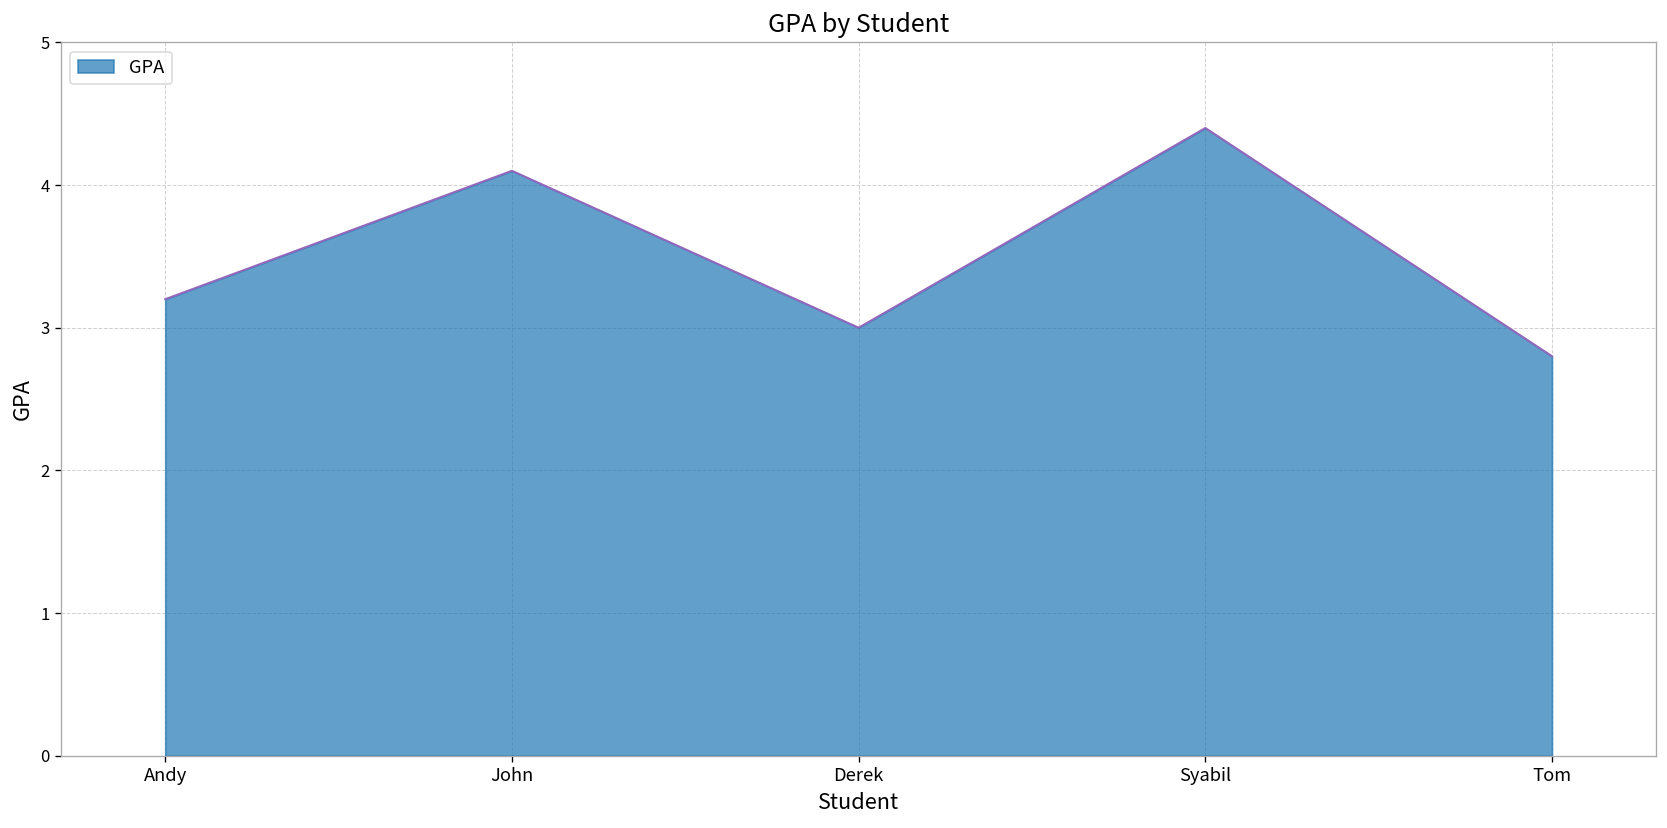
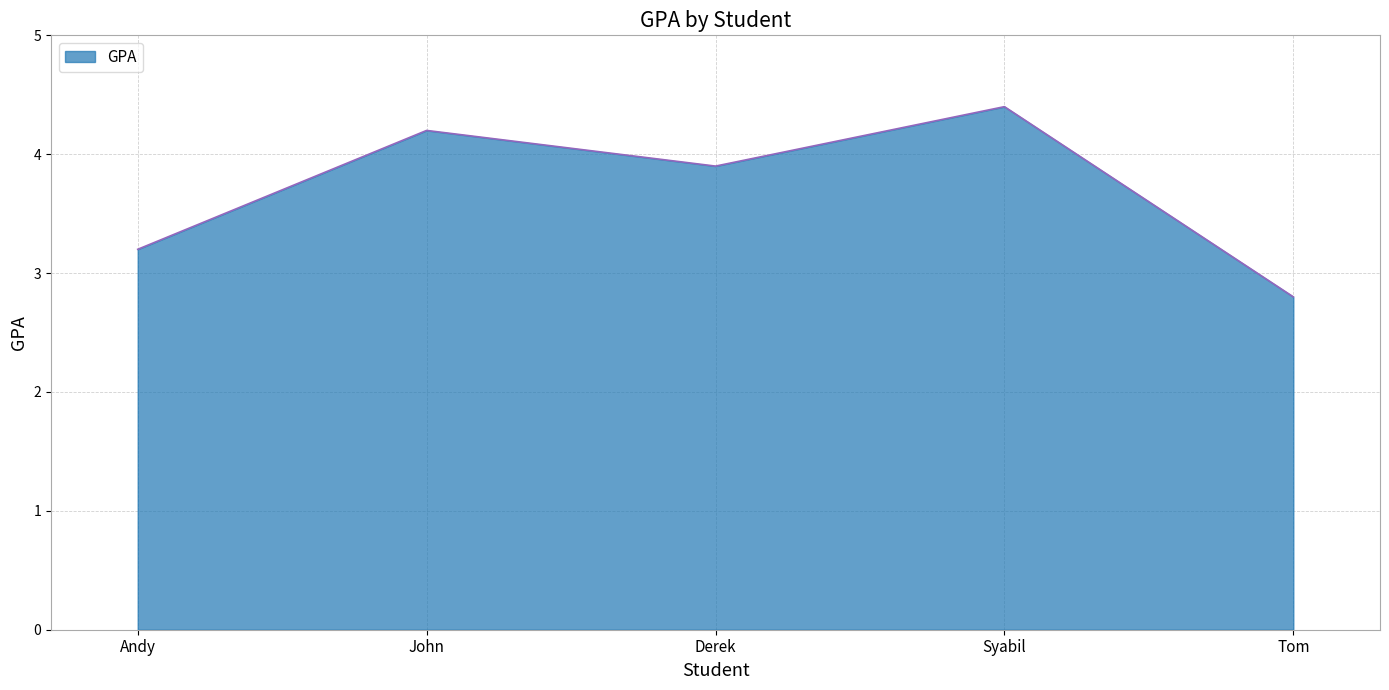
  {
    "Andy": 3.2,
-   "John": 4.1,
-   "Derek": 3.0,
+   "John": 4.2,
+   "Derek": 3.9,
    "Syabil": 4.4,
    "Tom": 2.8
  }
